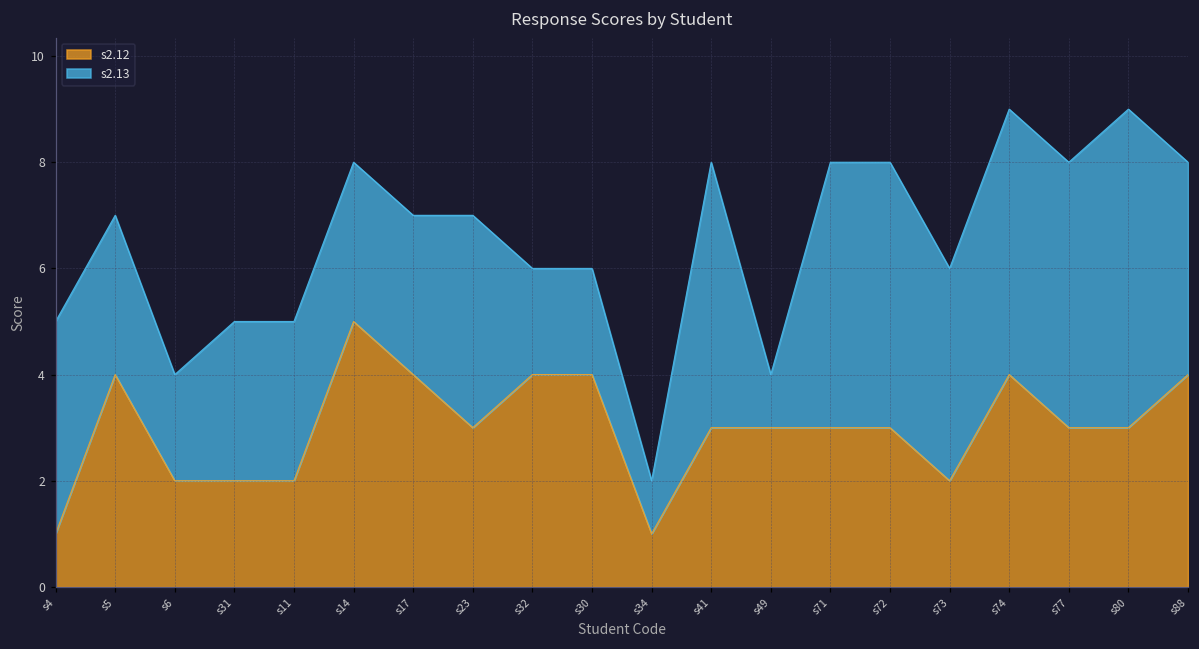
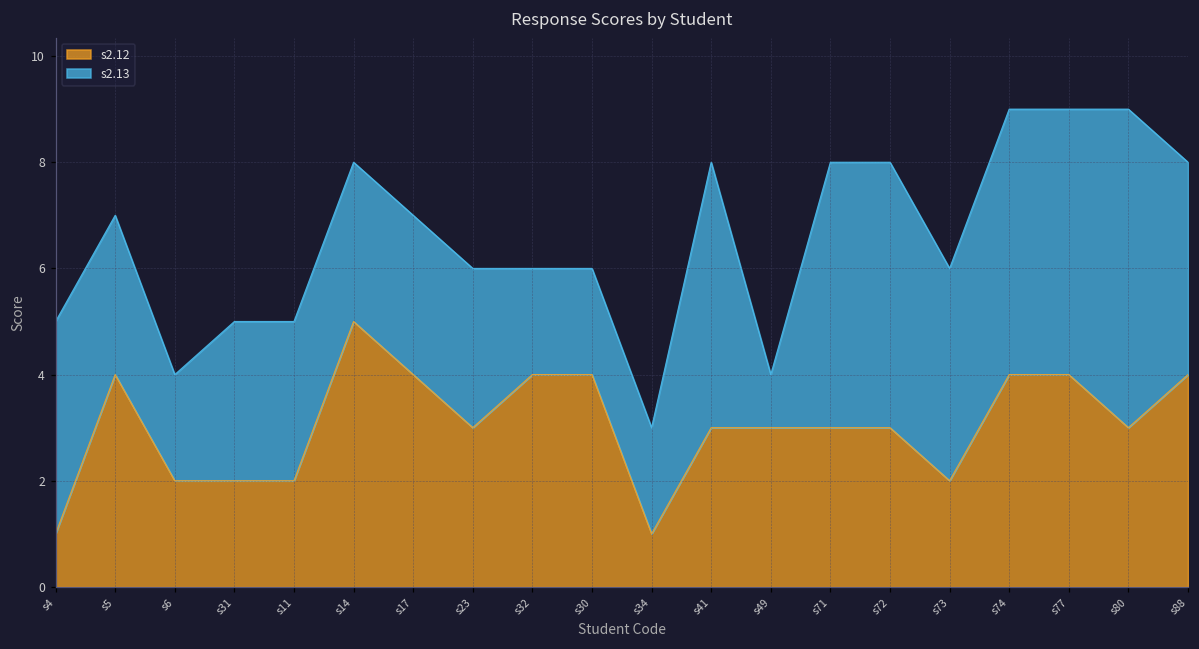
  {
    "s2.12": {
      "s4": 1,
      "s5": 4,
      "s6": 2,
      "s31": 2,
      "s11": 2,
      "s14": 5,
      "s17": 4,
      "s23": 3,
      "s32": 4,
      "s30": 4,
      "s34": 1,
      "s41": 3,
      "s49": 3,
      "s71": 3,
      "s72": 3,
      "s73": 2,
      "s74": 4,
-     "s77": 3,
+     "s77": 4,
      "s80": 3,
      "s88": 4
    },
    "s2.13": {
      "s4": 4,
      "s5": 3,
      "s6": 2,
      "s31": 3,
      "s11": 3,
      "s14": 3,
      "s17": 3,
-     "s23": 4,
+     "s23": 3,
      "s32": 2,
      "s30": 2,
-     "s34": 1,
+     "s34": 2,
      "s41": 5,
      "s49": 1,
      "s71": 5,
      "s72": 5,
      "s73": 4,
      "s74": 5,
      "s77": 5,
      "s80": 6,
      "s88": 4
    }
  }
